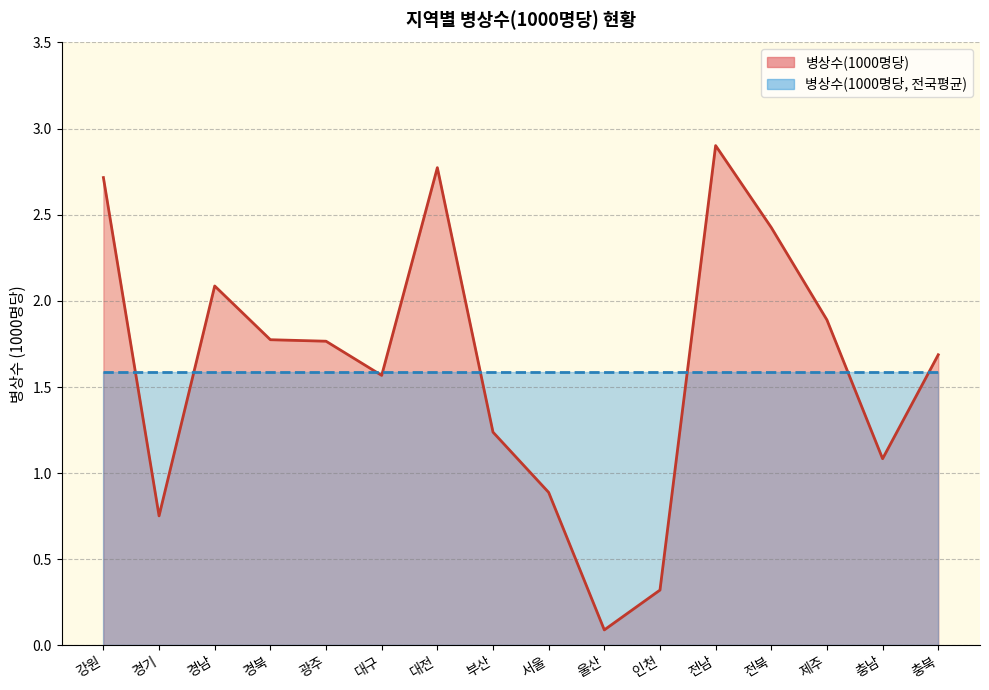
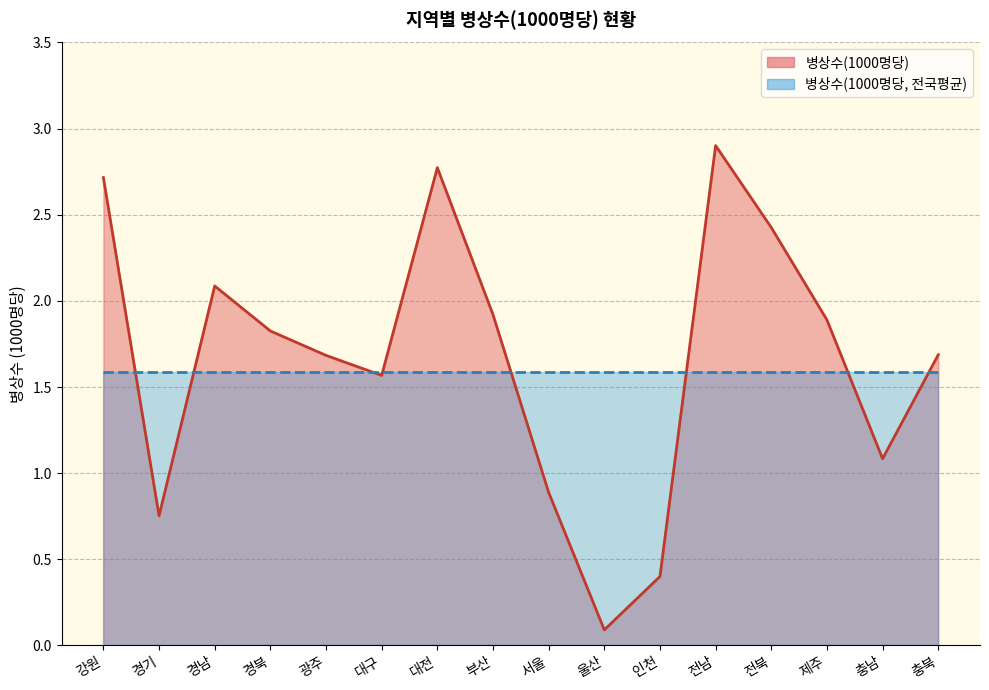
  {
    "병상수(1000명당)": {
      "강원": 2.72,
      "경기": 0.75,
      "경남": 2.09,
-     "경북": 1.77,
-     "광주": 1.77,
+     "경북": 1.83,
+     "광주": 1.68,
      "대구": 1.57,
      "대전": 2.77,
-     "부산": 1.24,
+     "부산": 1.92,
      "서울": 0.89,
      "울산": 0.09,
-     "인천": 0.32,
+     "인천": 0.40,
      "전남": 2.90,
      "전북": 2.43,
      "제주": 1.89,
      "충남": 1.08,
      "충북": 1.69
    },
    "병상수(1000명당, 전국평균)": {
      "강원": 1.59,
      "경기": 1.59,
      "경남": 1.59,
      "경북": 1.59,
      "광주": 1.59,
      "대구": 1.59,
      "대전": 1.59,
      "부산": 1.59,
      "서울": 1.59,
      "울산": 1.59,
      "인천": 1.59,
      "전남": 1.59,
      "전북": 1.59,
      "제주": 1.59,
      "충남": 1.59,
      "충북": 1.59
    }
  }
